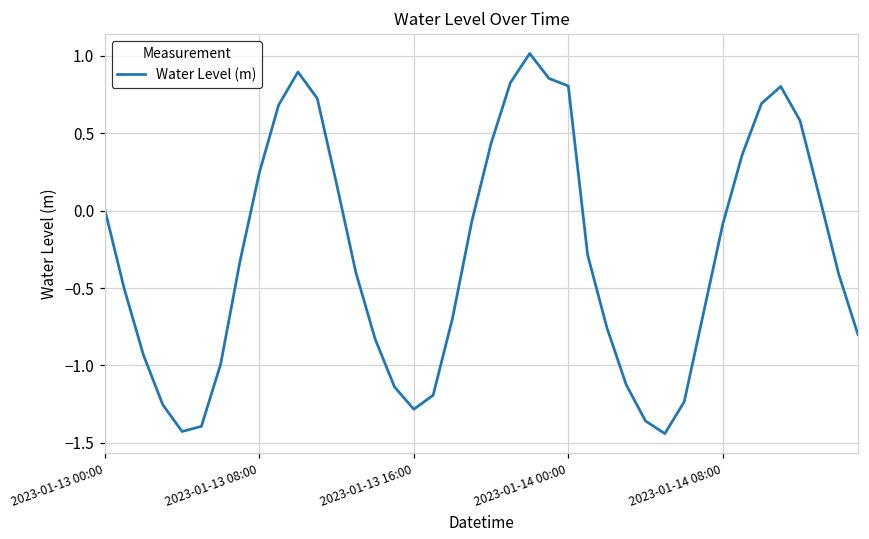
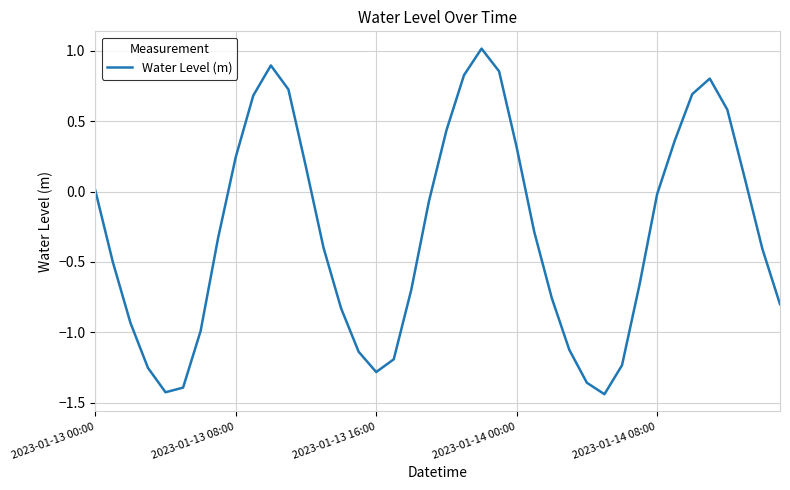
  {
    "2023-01-13 00:00": 0.01,
    "2023-01-13 08:00": 0.24,
    "2023-01-13 16:00": -1.28,
-   "2023-01-14 00:00": 0.81,
-   "2023-01-14 08:00": -0.09
+   "2023-01-14 00:00": 0.32,
+   "2023-01-14 08:00": -0.02
  }
